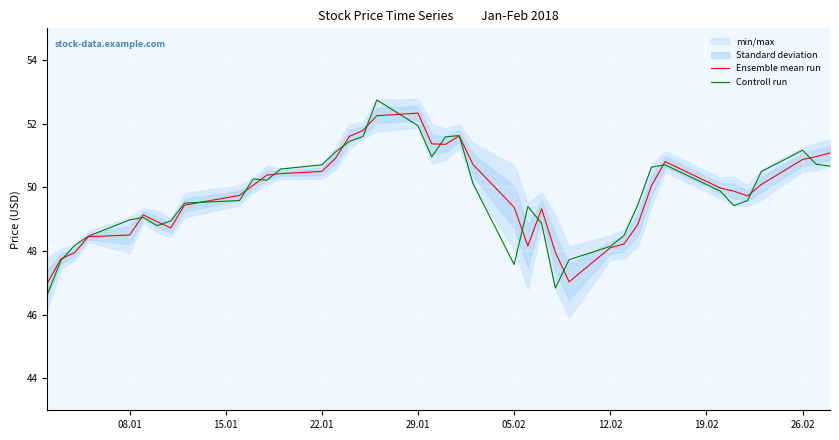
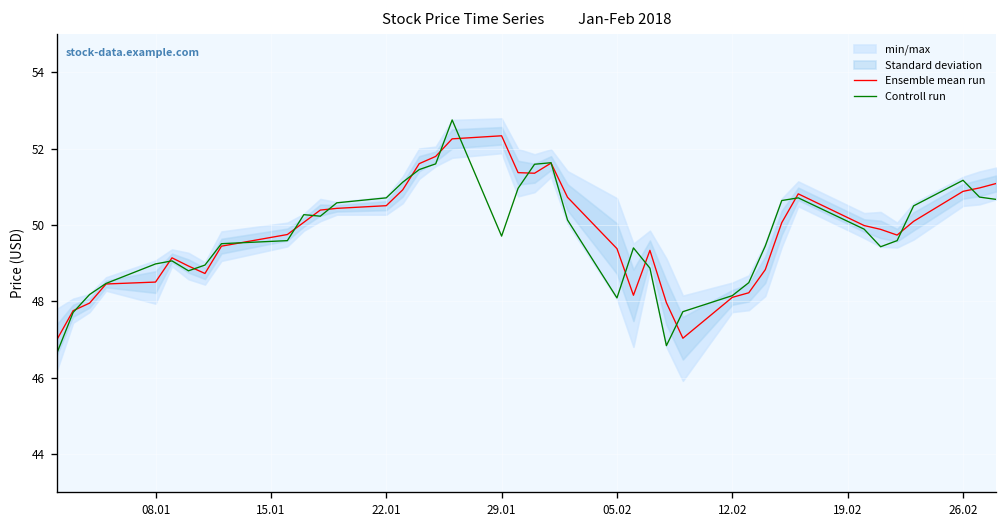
  {
    "Ensemble mean run": {
      "08.01": 48.5,
      "22.01": 50.5,
      "29.01": 52.3,
      "05.02": 49.4,
      "26.02": 50.9
    },
    "Controll run": {
      "08.01": 49.0,
-     "29.01": 51.9,
-     "05.02": 47.6,
+     "29.01": 49.7,
+     "05.02": 48.1,
      "26.02": 51.2
    }
  }
